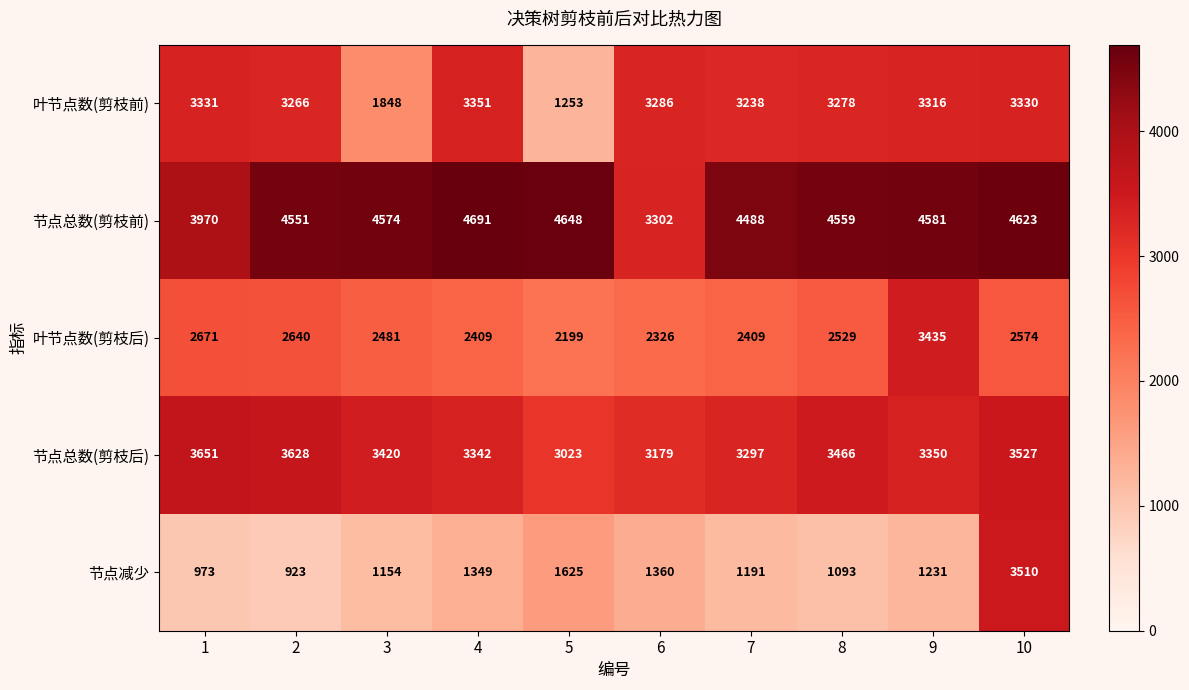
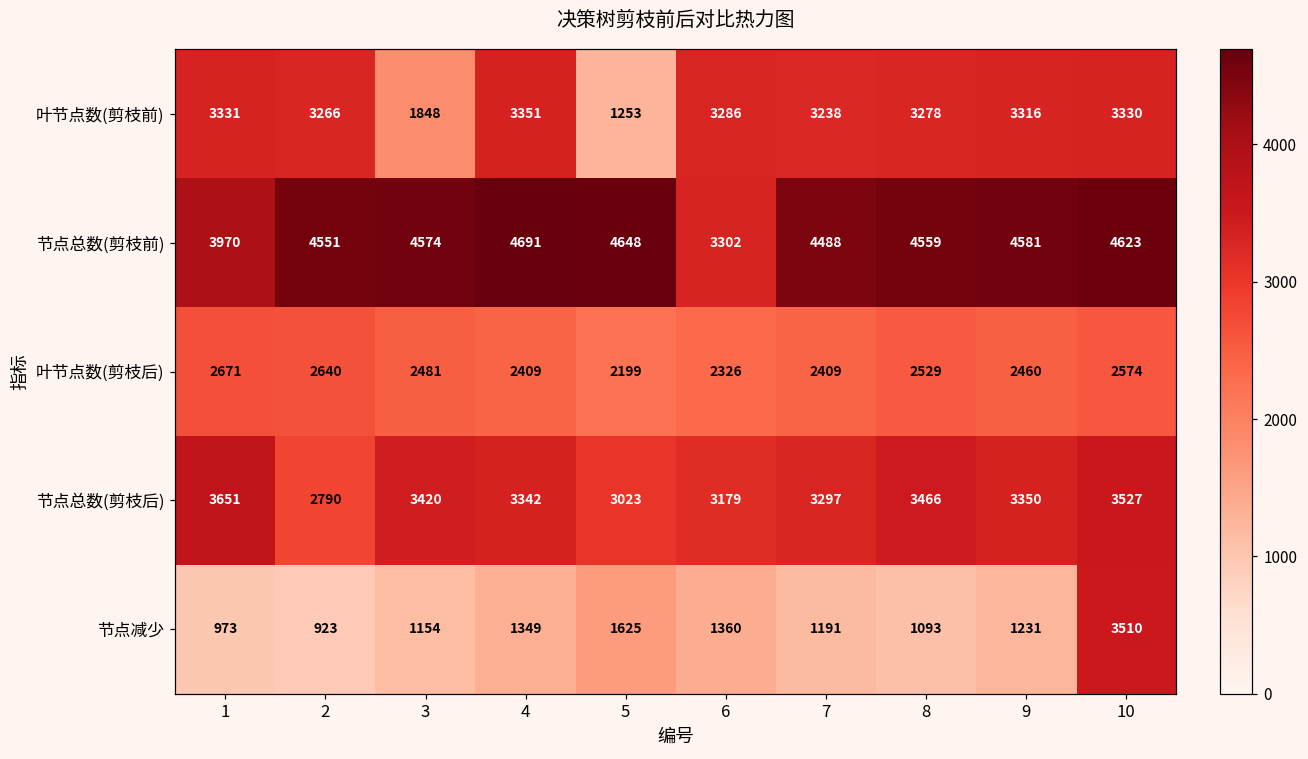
  {
    "叶节点数(剪枝前)": {
      "1": 3331,
      "2": 3266,
      "3": 1848,
      "4": 3351,
      "5": 1253,
      "6": 3286,
      "7": 3238,
      "8": 3278,
      "9": 3316,
      "10": 3330
    },
    "节点总数(剪枝前)": {
      "1": 3970,
      "2": 4551,
      "3": 4574,
      "4": 4691,
      "5": 4648,
      "6": 3302,
      "7": 4488,
      "8": 4559,
      "9": 4581,
      "10": 4623
    },
    "叶节点数(剪枝后)": {
      "1": 2671,
      "2": 2640,
      "3": 2481,
      "4": 2409,
      "5": 2199,
      "6": 2326,
      "7": 2409,
      "8": 2529,
-     "9": 3435,
+     "9": 2460,
      "10": 2574
    },
    "节点总数(剪枝后)": {
      "1": 3651,
-     "2": 3628,
+     "2": 2790,
      "3": 3420,
      "4": 3342,
      "5": 3023,
      "6": 3179,
      "7": 3297,
      "8": 3466,
      "9": 3350,
      "10": 3527
    },
    "节点减少": {
      "1": 973,
      "2": 923,
      "3": 1154,
      "4": 1349,
      "5": 1625,
      "6": 1360,
      "7": 1191,
      "8": 1093,
      "9": 1231,
      "10": 3510
    }
  }
